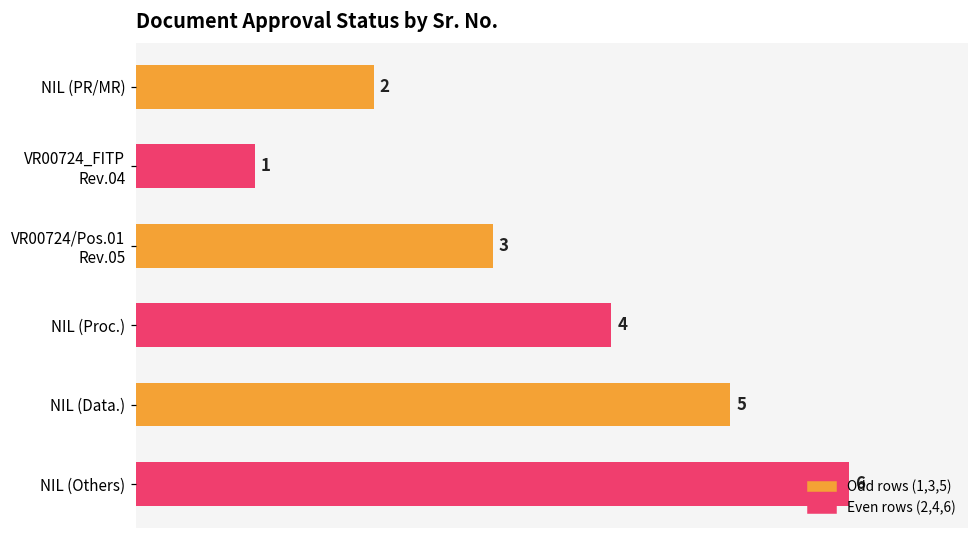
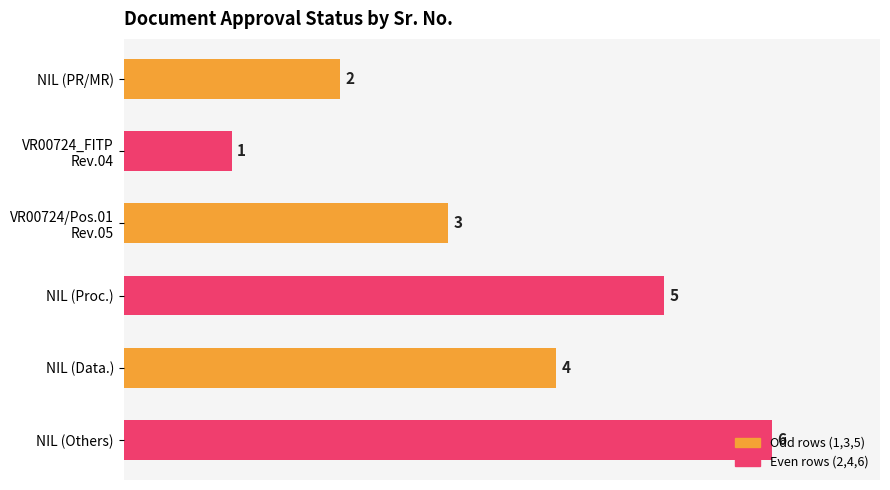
  {
    "NIL (PR/MR)": 2,
    "VR00724_FITP Rev.04": 1,
    "VR00724/Pos.01 Rev.05": 3,
-   "NIL (Proc.)": 4,
-   "NIL (Data.)": 5,
+   "NIL (Proc.)": 5,
+   "NIL (Data.)": 4,
    "NIL (Others)": 6
  }
